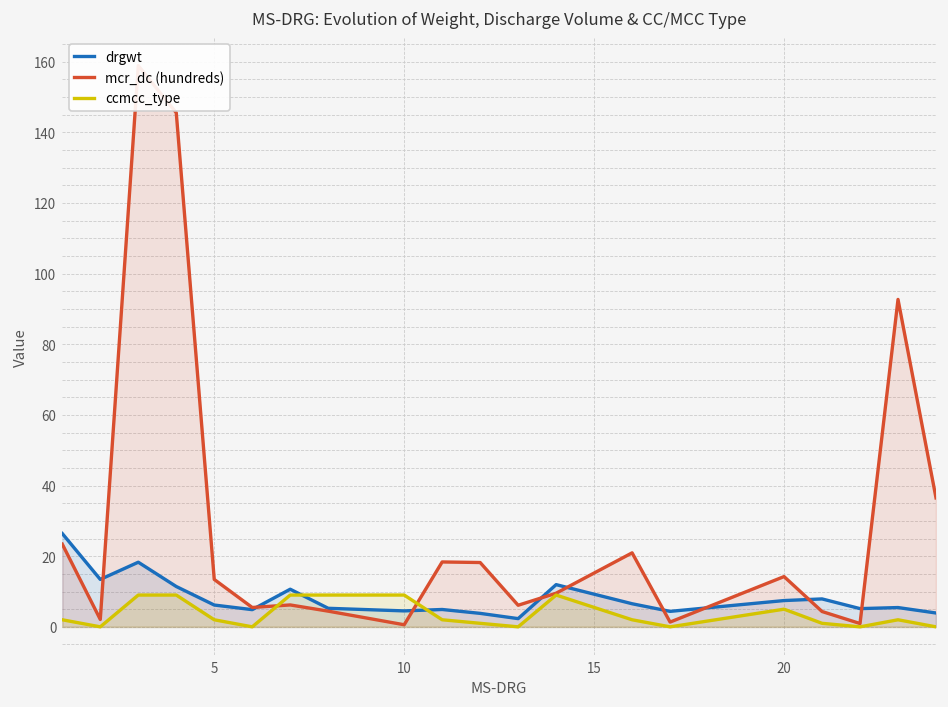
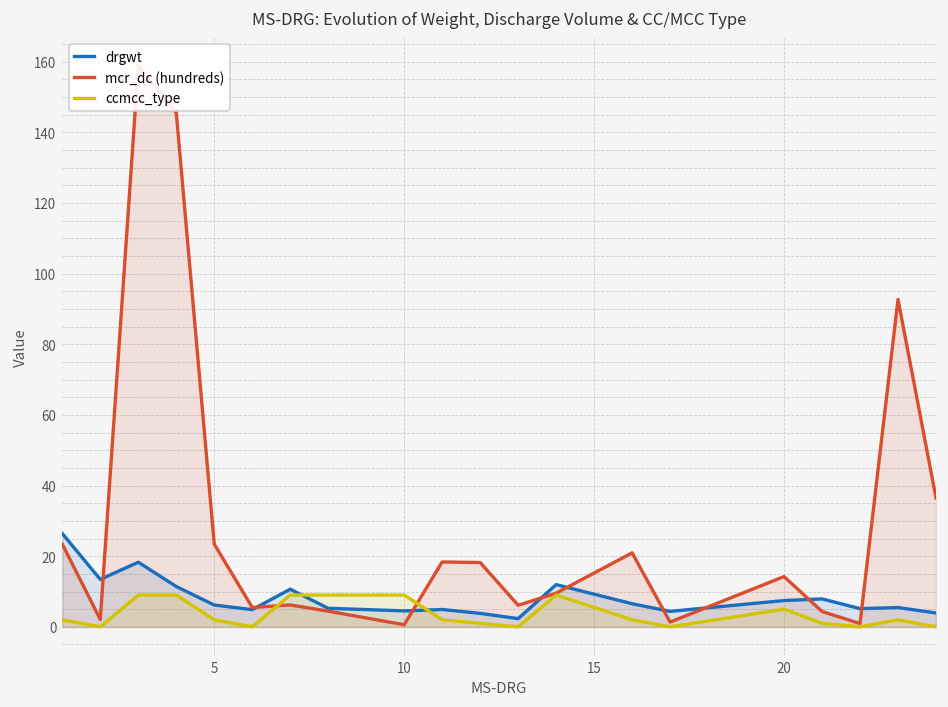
  {
    "drgwt": {
      "5": 6,
      "10": 5,
      "20": 7
    },
    "mcr_dc (hundreds)": {
-     "5": 13,
+     "5": 23,
      "10": 1,
      "20": 14
    },
    "ccmcc_type": {
      "5": 2,
      "10": 9,
      "20": 5
    }
  }
